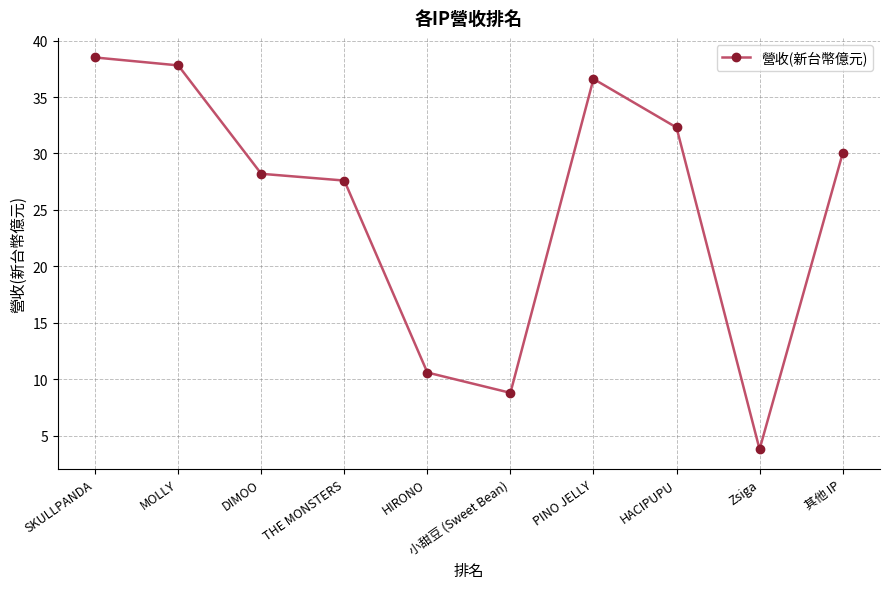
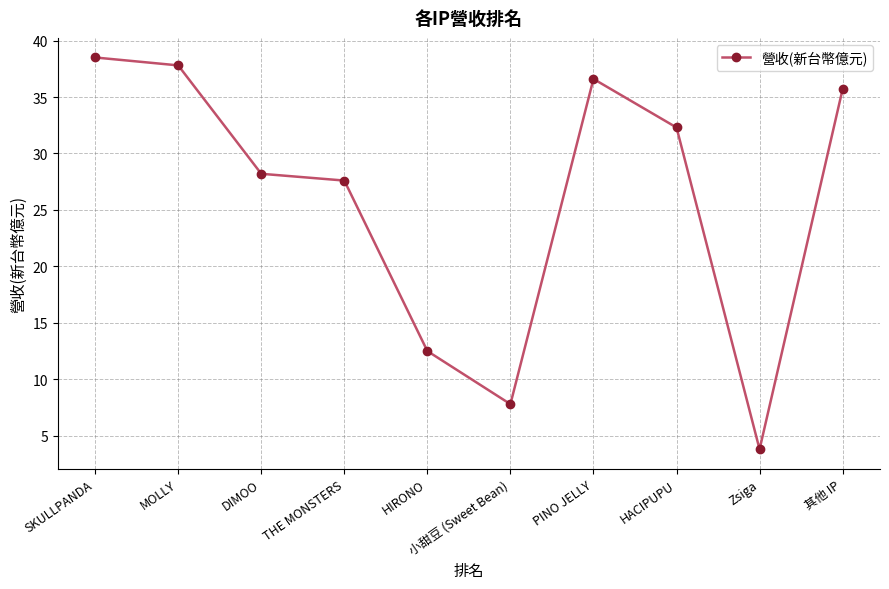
  {
    "SKULLPANDA": 38.5,
    "MOLLY": 37.8,
    "DIMOO": 28.2,
    "THE MONSTERS": 27.6,
-   "HIRONO": 10.6,
-   "小甜豆 (Sweet Bean)": 8.8,
+   "HIRONO": 12.5,
+   "小甜豆 (Sweet Bean)": 7.8,
    "PINO JELLY": 36.6,
    "HACIPUPU": 32.3,
    "Zsiga": 3.8,
-   "其他 IP": 30.0
+   "其他 IP": 35.7
  }
